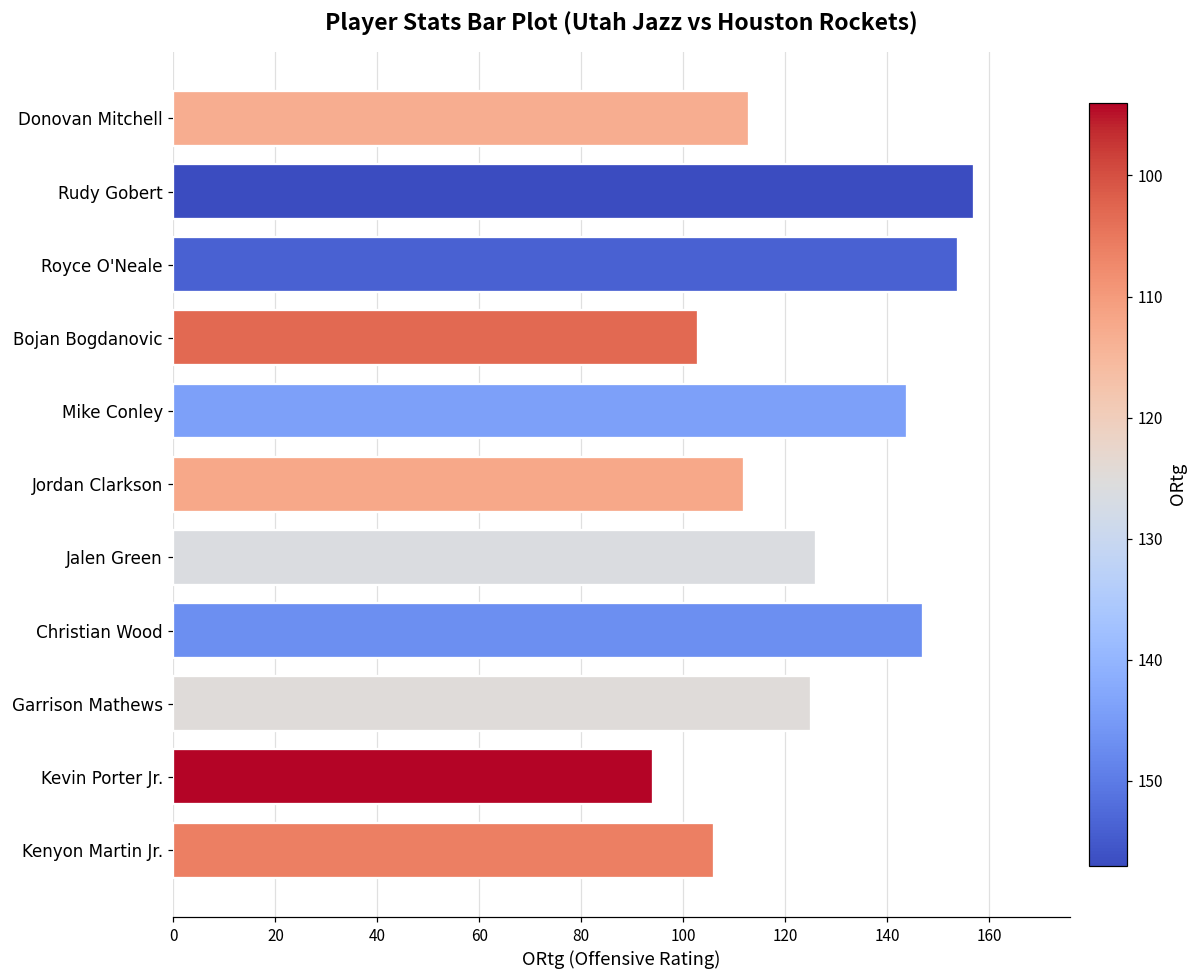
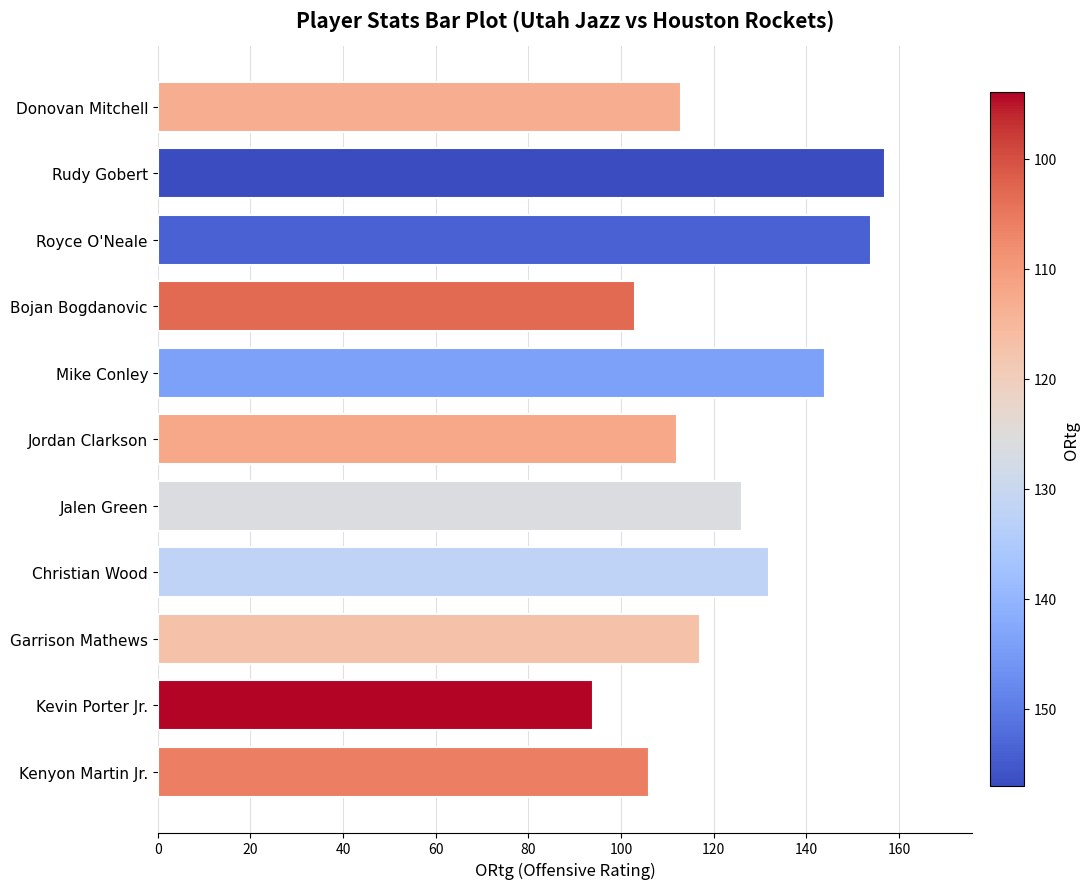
  {
    "Donovan Mitchell": 113,
    "Rudy Gobert": 157,
    "Royce O'Neale": 154,
    "Bojan Bogdanovic": 103,
    "Mike Conley": 144,
    "Jordan Clarkson": 112,
    "Jalen Green": 126,
-   "Christian Wood": 147,
-   "Garrison Mathews": 125,
+   "Christian Wood": 132,
+   "Garrison Mathews": 117,
    "Kevin Porter Jr.": 94,
    "Kenyon Martin Jr.": 106
  }
